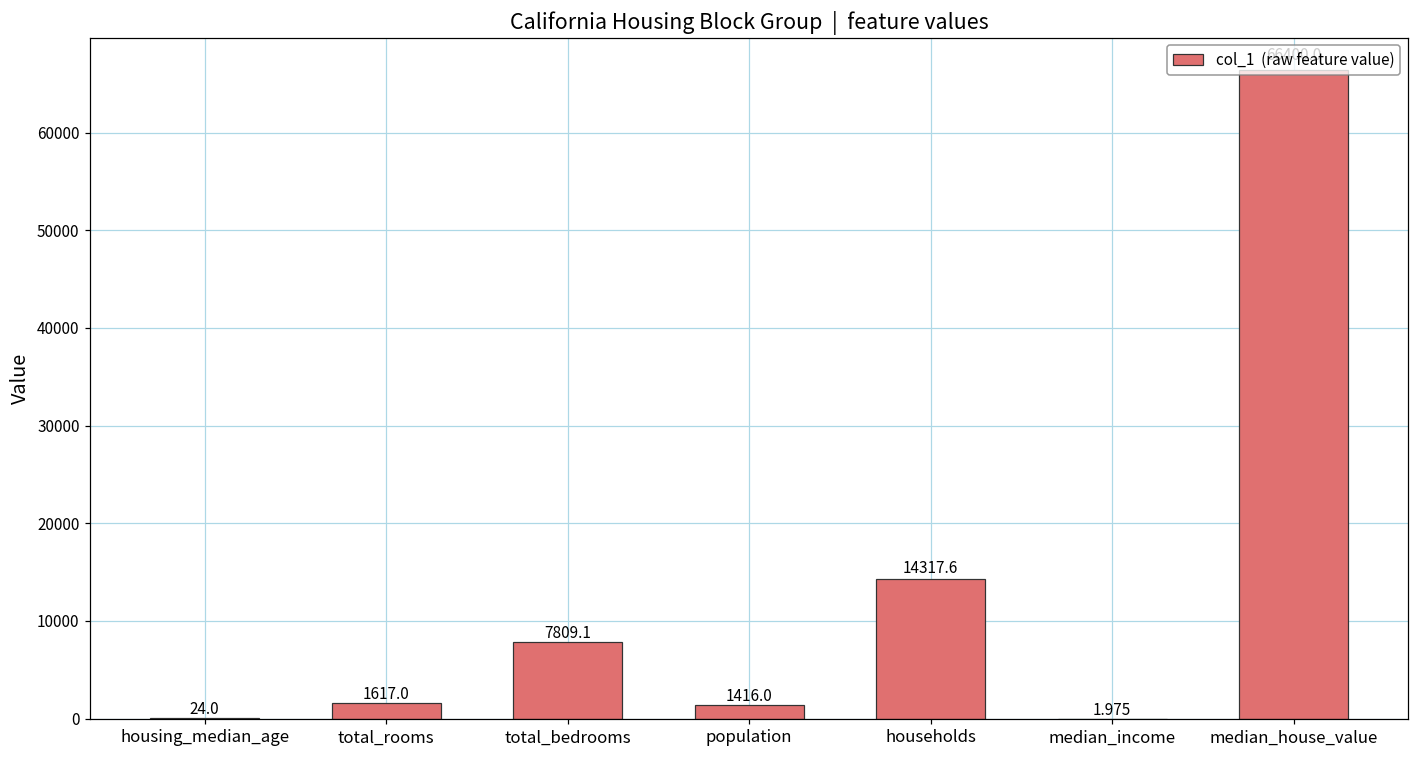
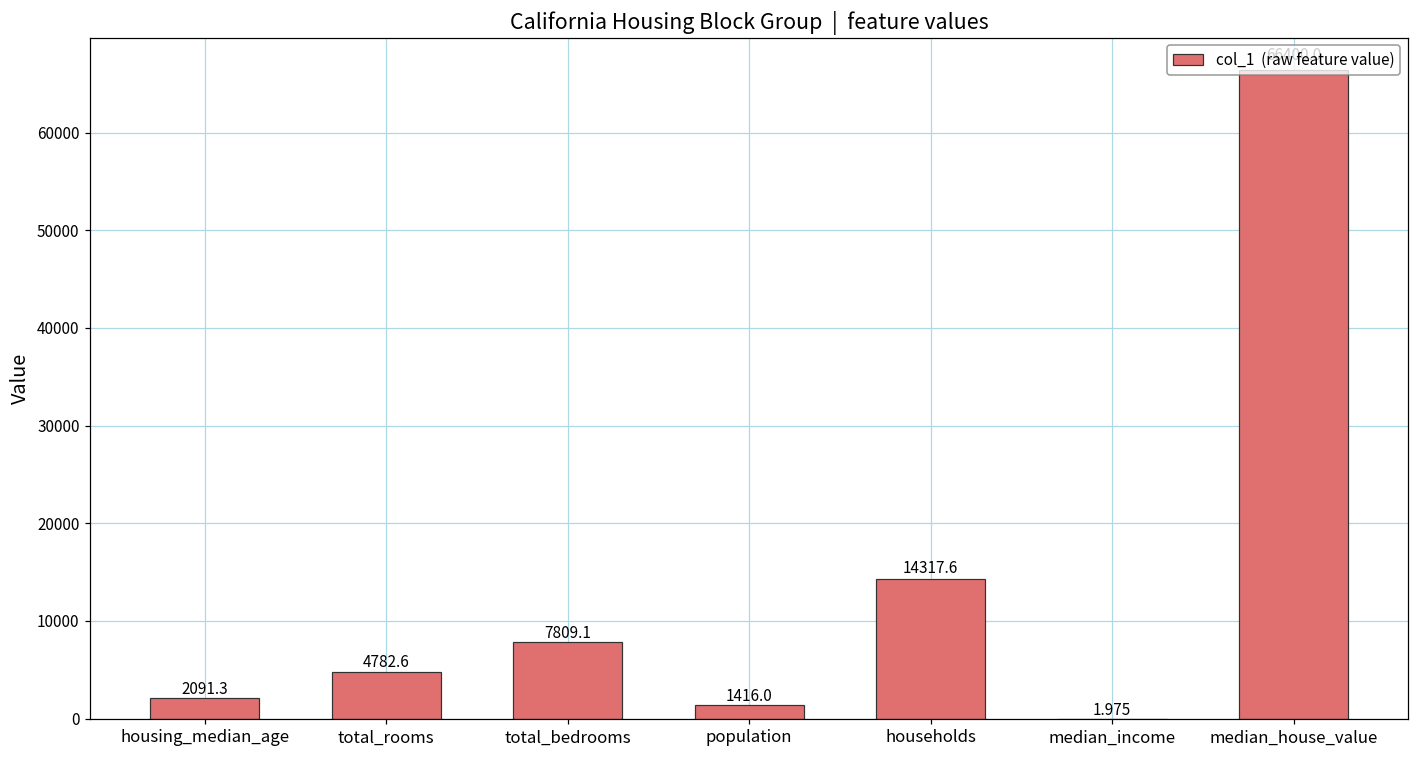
  {
-   "housing_median_age": 24.0,
-   "total_rooms": 1617.0,
+   "housing_median_age": 2091.3,
+   "total_rooms": 4782.6,
    "total_bedrooms": 7809.1,
    "population": 1416.0,
    "households": 14317.6,
    "median_income": 1.975
  }
